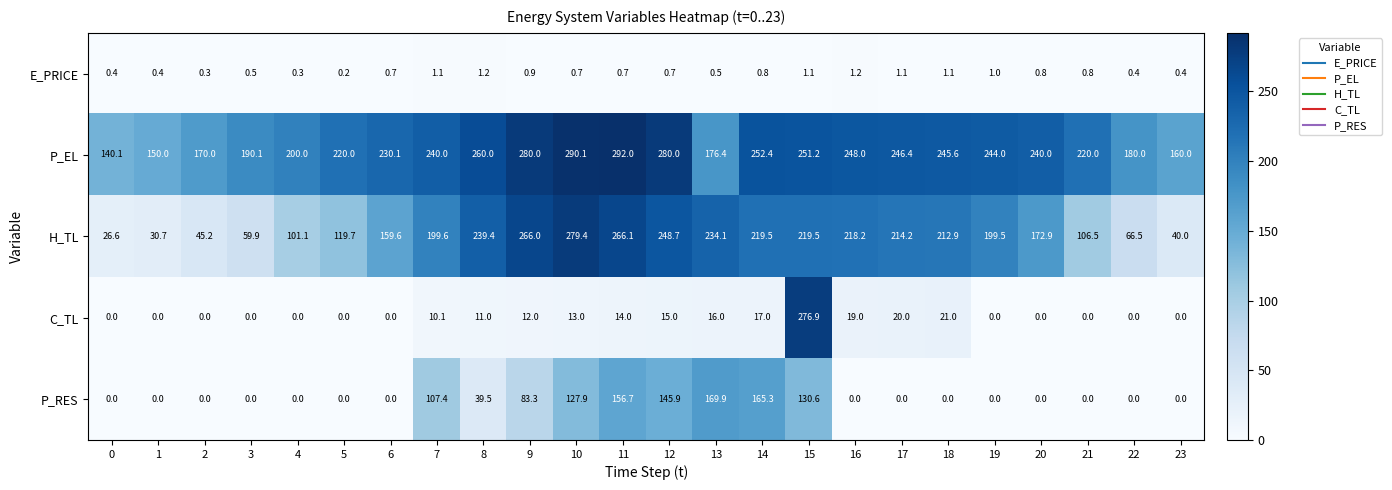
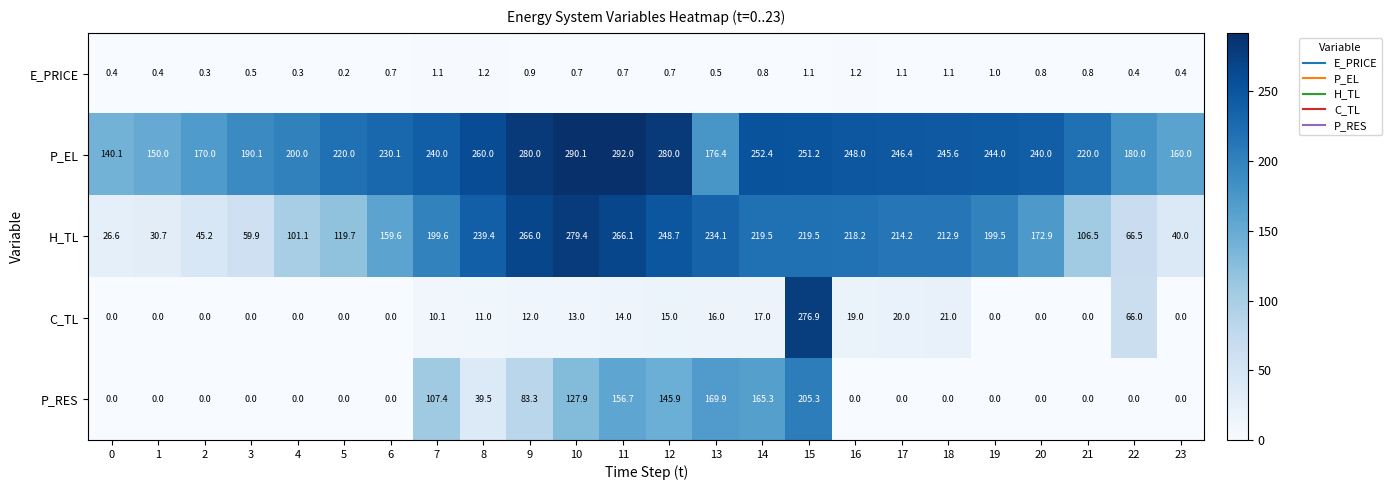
  {
    "E_PRICE": {
      "0": 0.4,
      "1": 0.4,
      "2": 0.3,
      "3": 0.5,
      "4": 0.3,
      "5": 0.2,
      "6": 0.7,
      "7": 1.1,
      "8": 1.2,
      "9": 0.9,
      "10": 0.7,
      "11": 0.7,
      "12": 0.7,
      "13": 0.5,
      "14": 0.8,
      "15": 1.1,
      "16": 1.2,
      "17": 1.1,
      "18": 1.1,
      "19": 1.0,
      "20": 0.8,
      "21": 0.8,
      "22": 0.4,
      "23": 0.4
    },
    "P_EL": {
      "0": 140.1,
      "1": 150.0,
      "2": 170.0,
      "3": 190.1,
      "4": 200.0,
      "5": 220.0,
      "6": 230.1,
      "7": 240.0,
      "8": 260.0,
      "9": 280.0,
      "10": 290.1,
      "11": 292.0,
      "12": 280.0,
      "13": 176.4,
      "14": 252.4,
      "15": 251.2,
      "16": 248.0,
      "17": 246.4,
      "18": 245.6,
      "19": 244.0,
      "20": 240.0,
      "21": 220.0,
      "22": 180.0,
      "23": 160.0
    },
    "H_TL": {
      "0": 26.6,
      "1": 30.7,
      "2": 45.2,
      "3": 59.9,
      "4": 101.1,
      "5": 119.7,
      "6": 159.6,
      "7": 199.6,
      "8": 239.4,
      "9": 266.0,
      "10": 279.4,
      "11": 266.1,
      "12": 248.7,
      "13": 234.1,
      "14": 219.5,
      "15": 219.5,
      "16": 218.2,
      "17": 214.2,
      "18": 212.9,
      "19": 199.5,
      "20": 172.9,
      "21": 106.5,
      "22": 66.5,
      "23": 40.0
    },
    "C_TL": {
      "0": 0.0,
      "1": 0.0,
      "2": 0.0,
      "3": 0.0,
      "4": 0.0,
      "5": 0.0,
      "6": 0.0,
      "7": 10.1,
      "8": 11.0,
      "9": 12.0,
      "10": 13.0,
      "11": 14.0,
      "12": 15.0,
      "13": 16.0,
      "14": 17.0,
      "15": 276.9,
      "16": 19.0,
      "17": 20.0,
      "18": 21.0,
      "19": 0.0,
      "20": 0.0,
      "21": 0.0,
-     "22": 0.0,
+     "22": 66.0,
      "23": 0.0
    },
    "P_RES": {
      "0": 0.0,
      "1": 0.0,
      "2": 0.0,
      "3": 0.0,
      "4": 0.0,
      "5": 0.0,
      "6": 0.0,
      "7": 107.4,
      "8": 39.5,
      "9": 83.3,
      "10": 127.9,
      "11": 156.7,
      "12": 145.9,
      "13": 169.9,
      "14": 165.3,
-     "15": 130.6,
+     "15": 205.3,
      "16": 0.0,
      "17": 0.0,
      "18": 0.0,
      "19": 0.0,
      "20": 0.0,
      "21": 0.0,
      "22": 0.0,
      "23": 0.0
    }
  }
